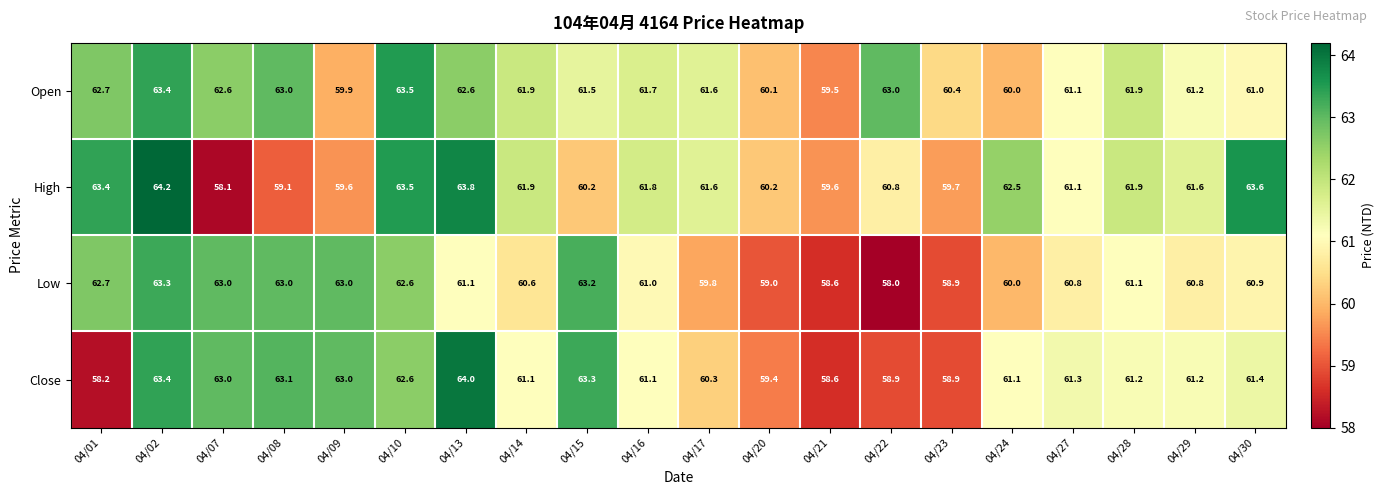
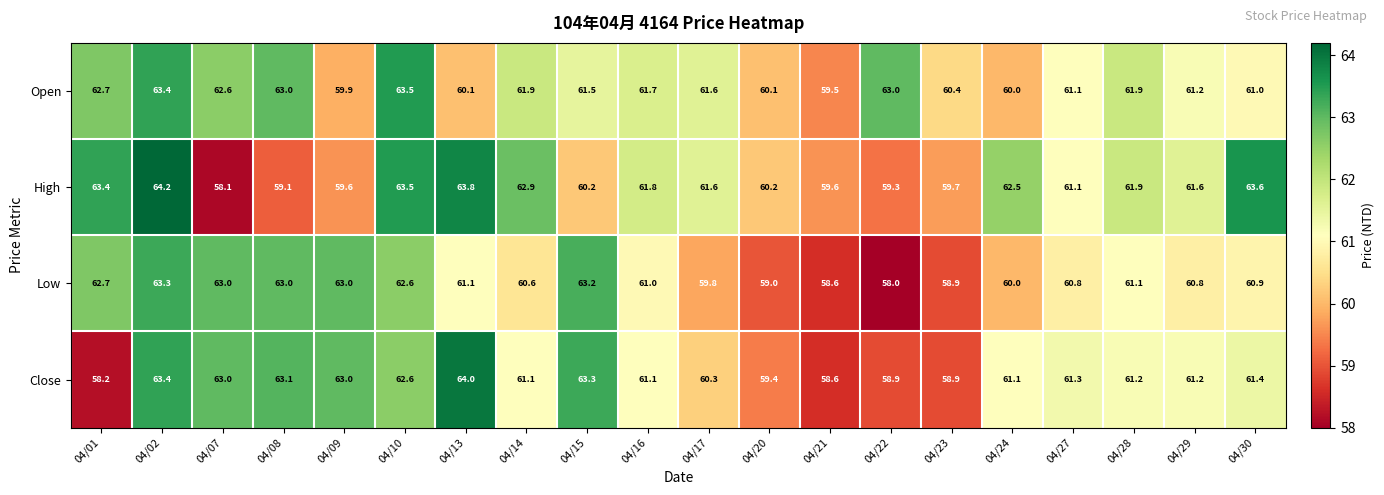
  {
    "Open": {
      "04/01": 62.7,
      "04/02": 63.4,
      "04/07": 62.6,
      "04/08": 63.0,
      "04/09": 59.9,
      "04/10": 63.5,
-     "04/13": 62.6,
+     "04/13": 60.1,
      "04/14": 61.9,
      "04/15": 61.5,
      "04/16": 61.7,
      "04/17": 61.6,
      "04/20": 60.1,
      "04/21": 59.5,
      "04/22": 63.0,
      "04/23": 60.4,
      "04/24": 60.0,
      "04/27": 61.1,
      "04/28": 61.9,
      "04/29": 61.2,
      "04/30": 61.0
    },
    "High": {
      "04/01": 63.4,
      "04/02": 64.2,
      "04/07": 58.1,
      "04/08": 59.1,
      "04/09": 59.6,
      "04/10": 63.5,
      "04/13": 63.8,
-     "04/14": 61.9,
+     "04/14": 62.9,
      "04/15": 60.2,
      "04/16": 61.8,
      "04/17": 61.6,
      "04/20": 60.2,
      "04/21": 59.6,
-     "04/22": 60.8,
+     "04/22": 59.3,
      "04/23": 59.7,
      "04/24": 62.5,
      "04/27": 61.1,
      "04/28": 61.9,
      "04/29": 61.6,
      "04/30": 63.6
    },
    "Low": {
      "04/01": 62.7,
      "04/02": 63.3,
      "04/07": 63.0,
      "04/08": 63.0,
      "04/09": 63.0,
      "04/10": 62.6,
      "04/13": 61.1,
      "04/14": 60.6,
      "04/15": 63.2,
      "04/16": 61.0,
      "04/17": 59.8,
      "04/20": 59.0,
      "04/21": 58.6,
      "04/22": 58.0,
      "04/23": 58.9,
      "04/24": 60.0,
      "04/27": 60.8,
      "04/28": 61.1,
      "04/29": 60.8,
      "04/30": 60.9
    },
    "Close": {
      "04/01": 58.2,
      "04/02": 63.4,
      "04/07": 63.0,
      "04/08": 63.1,
      "04/09": 63.0,
      "04/10": 62.6,
      "04/13": 64.0,
      "04/14": 61.1,
      "04/15": 63.3,
      "04/16": 61.1,
      "04/17": 60.3,
      "04/20": 59.4,
      "04/21": 58.6,
      "04/22": 58.9,
      "04/23": 58.9,
      "04/24": 61.1,
      "04/27": 61.3,
      "04/28": 61.2,
      "04/29": 61.2,
      "04/30": 61.4
    }
  }
